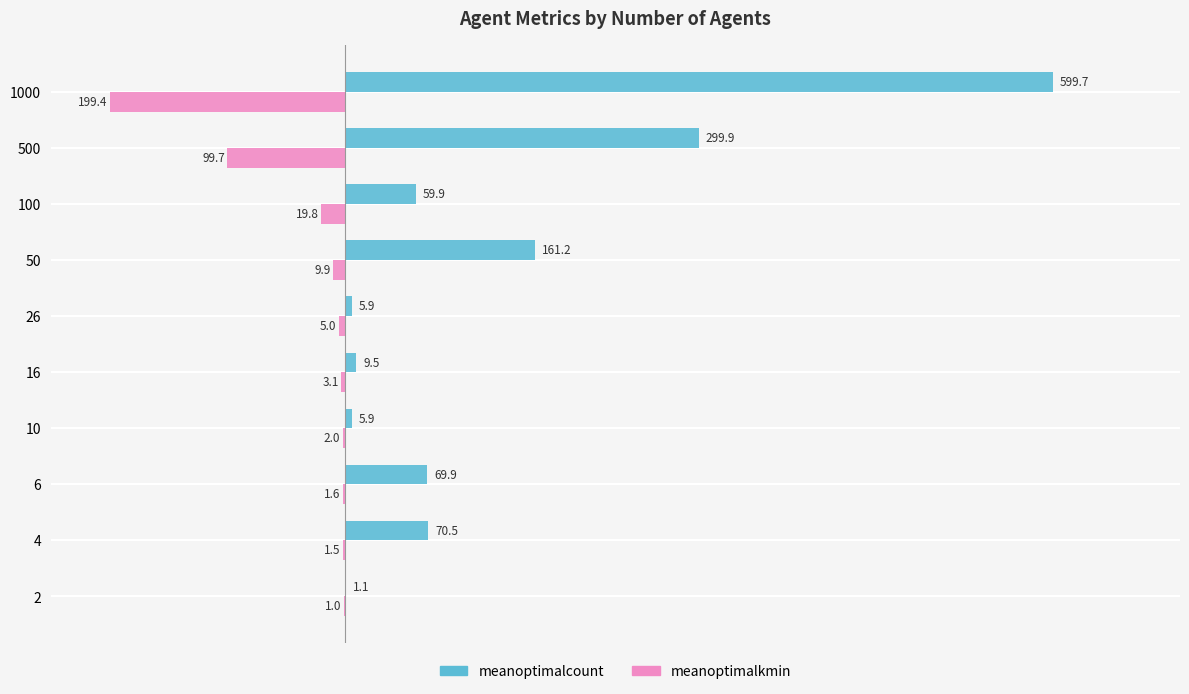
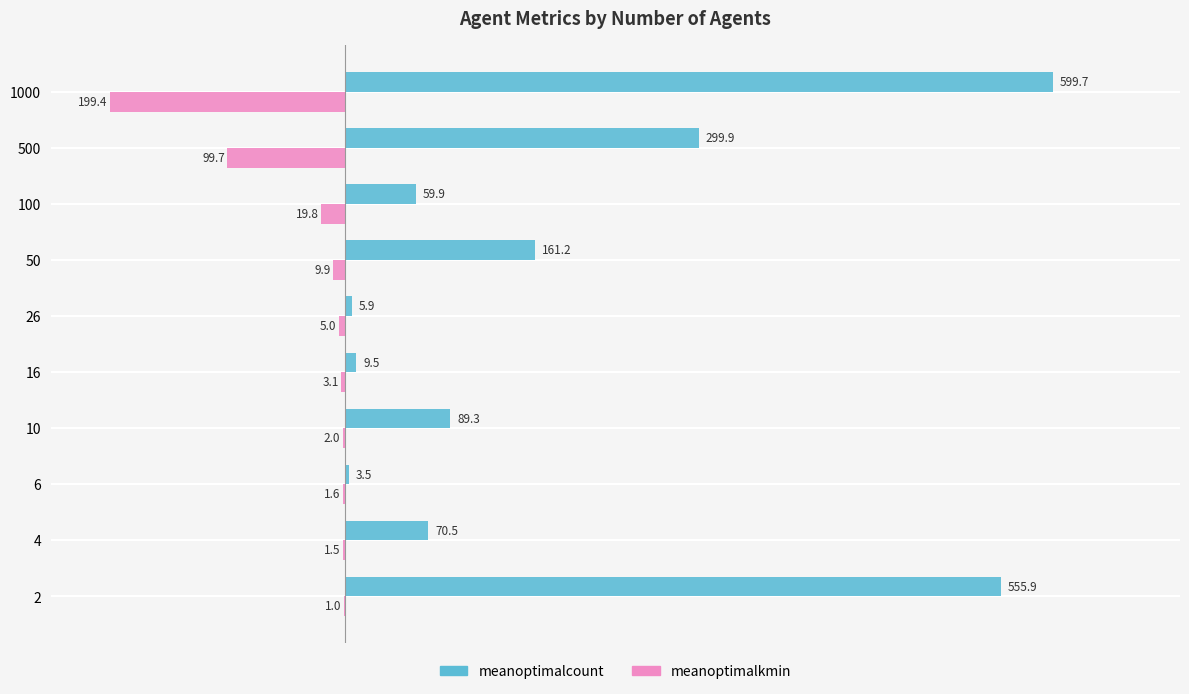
  {
    "meanoptimalcount": {
      "1000": 599.7,
      "500": 299.9,
      "100": 59.9,
      "50": 161.2,
      "26": 5.9,
      "16": 9.5,
-     "10": 5.9,
-     "6": 69.9,
+     "10": 89.3,
+     "6": 3.5,
      "4": 70.5,
-     "2": 1.1
+     "2": 555.9
    }
  }
